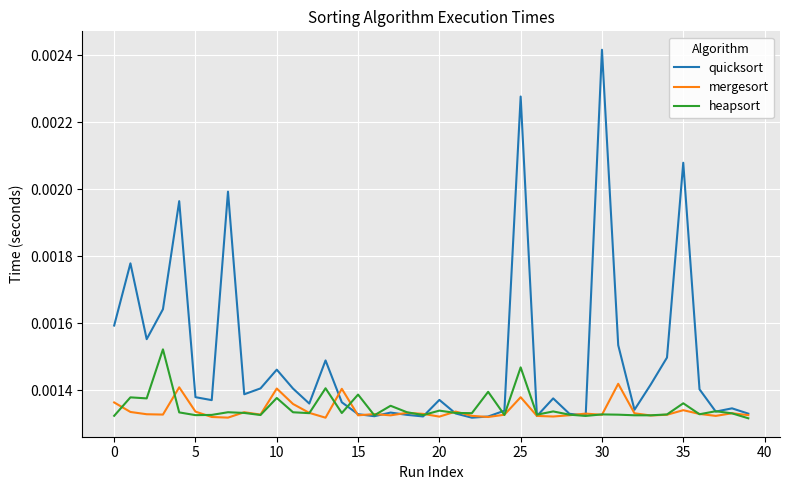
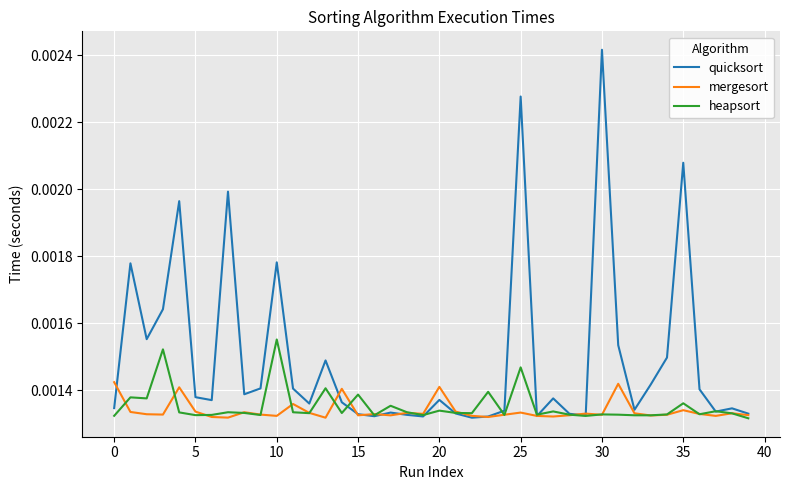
  {
    "quicksort": {
-     "0": 0.00159,
+     "0": 0.00135,
      "5": 0.00138,
-     "10": 0.00146,
+     "10": 0.00178,
      "20": 0.00137,
      "25": 0.00228,
      "30": 0.00242,
      "35": 0.00208
    },
    "mergesort": {
-     "0": 0.00136,
+     "0": 0.00142,
      "5": 0.00134,
-     "10": 0.00141,
-     "20": 0.00132,
-     "25": 0.00138,
+     "10": 0.00132,
+     "20": 0.00141,
+     "25": 0.00133,
      "35": 0.00134
    },
    "heapsort": {
      "0": 0.00132,
      "5": 0.00133,
-     "10": 0.00138,
+     "10": 0.00155,
      "15": 0.00139,
      "20": 0.00134,
      "25": 0.00147,
      "35": 0.00136
    }
  }
